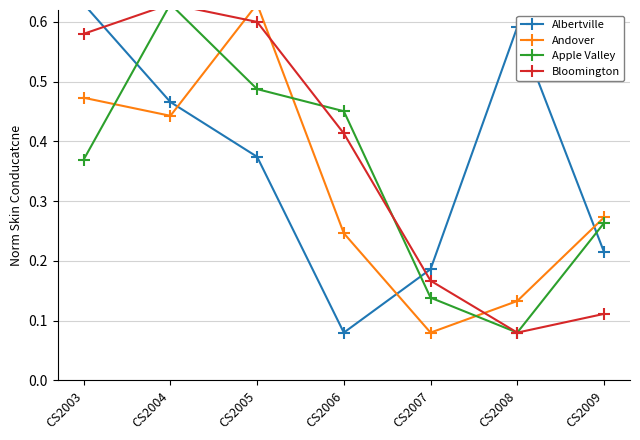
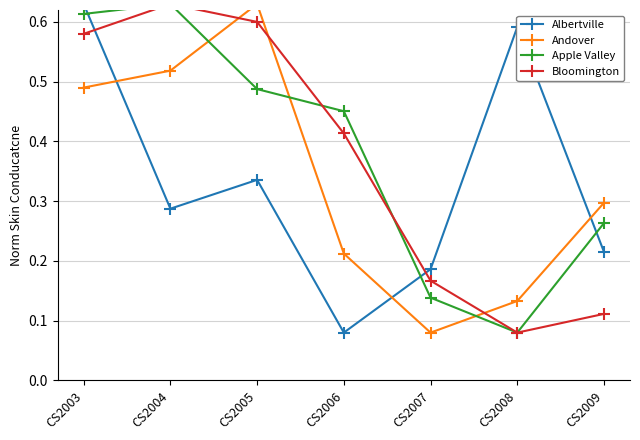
  {
    "Albertville": {
-     "CS2004": 0.47,
-     "CS2005": 0.37,
+     "CS2004": 0.29,
+     "CS2005": 0.34,
      "CS2006": 0.08,
      "CS2007": 0.19,
      "CS2009": 0.22
    },
    "Andover": {
-     "CS2003": 0.47,
-     "CS2004": 0.44,
-     "CS2006": 0.25,
+     "CS2003": 0.49,
+     "CS2004": 0.52,
+     "CS2006": 0.21,
      "CS2007": 0.08,
      "CS2008": 0.13,
-     "CS2009": 0.27
+     "CS2009": 0.30
    },
    "Apple Valley": {
-     "CS2003": 0.37,
+     "CS2003": 0.61,
      "CS2005": 0.49,
      "CS2006": 0.45,
      "CS2007": 0.14,
      "CS2009": 0.26
    },
    "Bloomington": {
      "CS2003": 0.58,
      "CS2005": 0.60,
      "CS2006": 0.41,
      "CS2007": 0.17,
      "CS2009": 0.11
    }
  }
